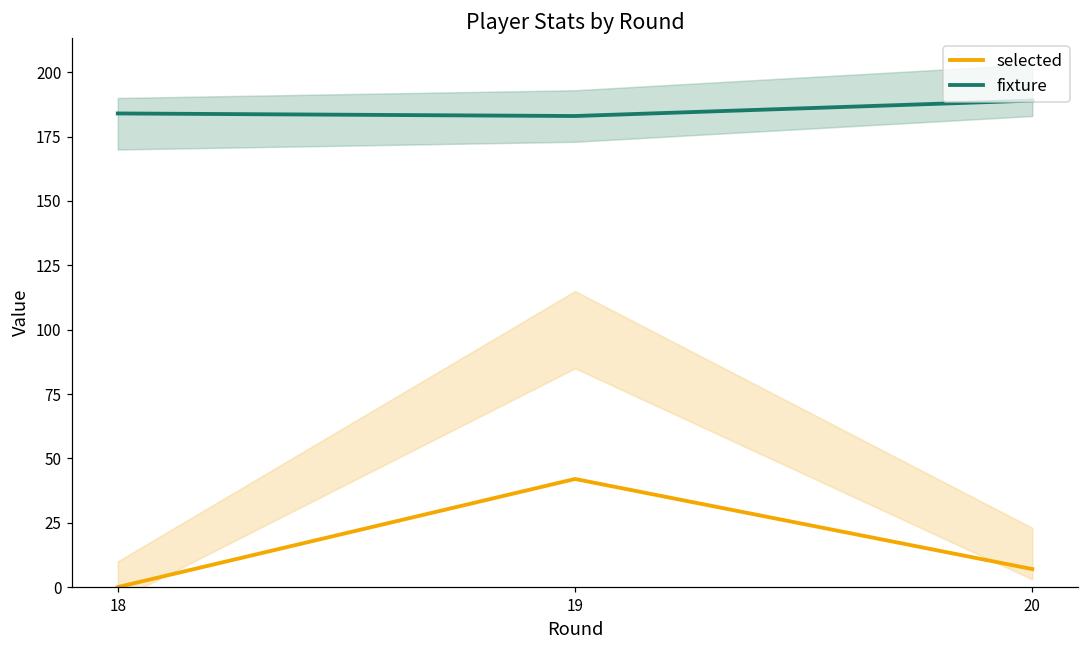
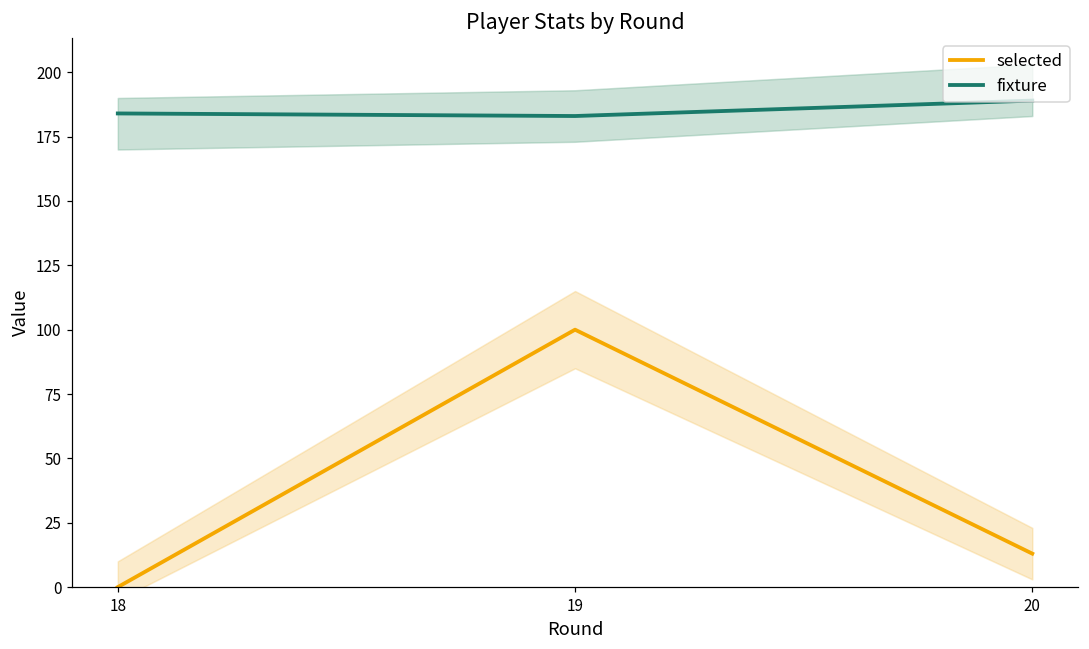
  {
    "selected": {
      "18": 0,
-     "19": 42,
-     "20": 7
+     "19": 100,
+     "20": 13
    },
    "fixture": {
      "18": 184,
      "19": 183
    }
  }
